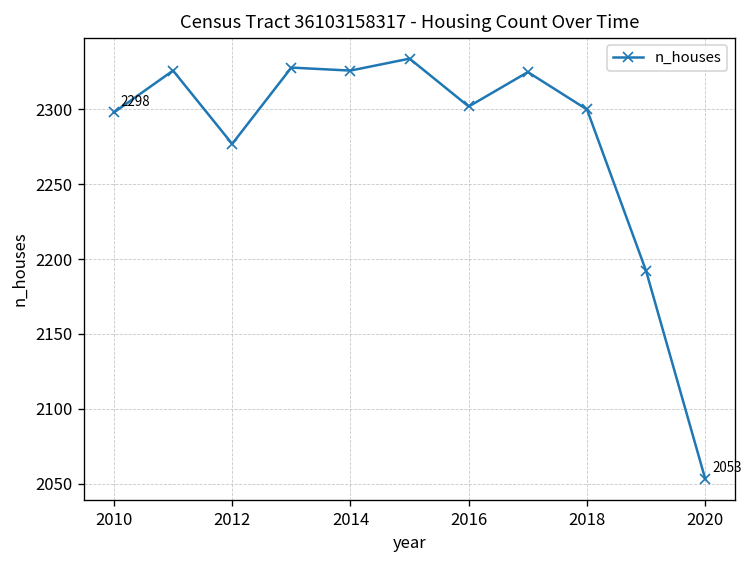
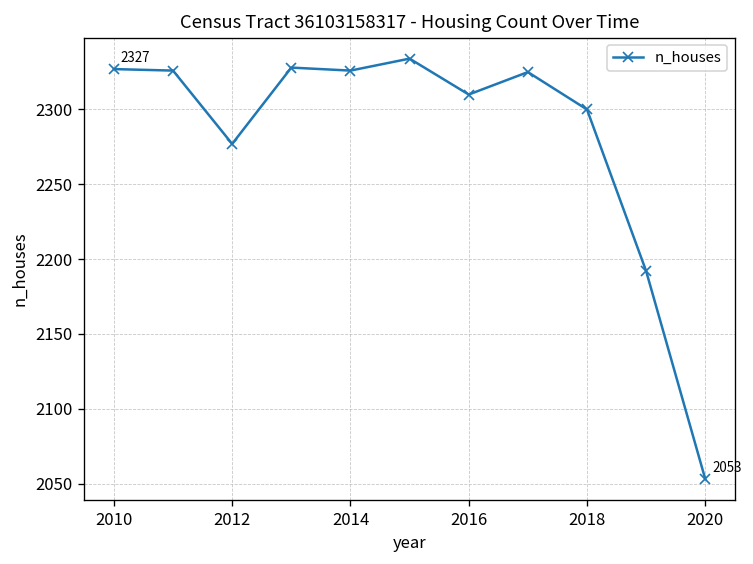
  {
-   "2010": 2298,
-   "2016": 2302,
+   "2010": 2327,
+   "2016": 2310,
    "2020": 2053
  }
